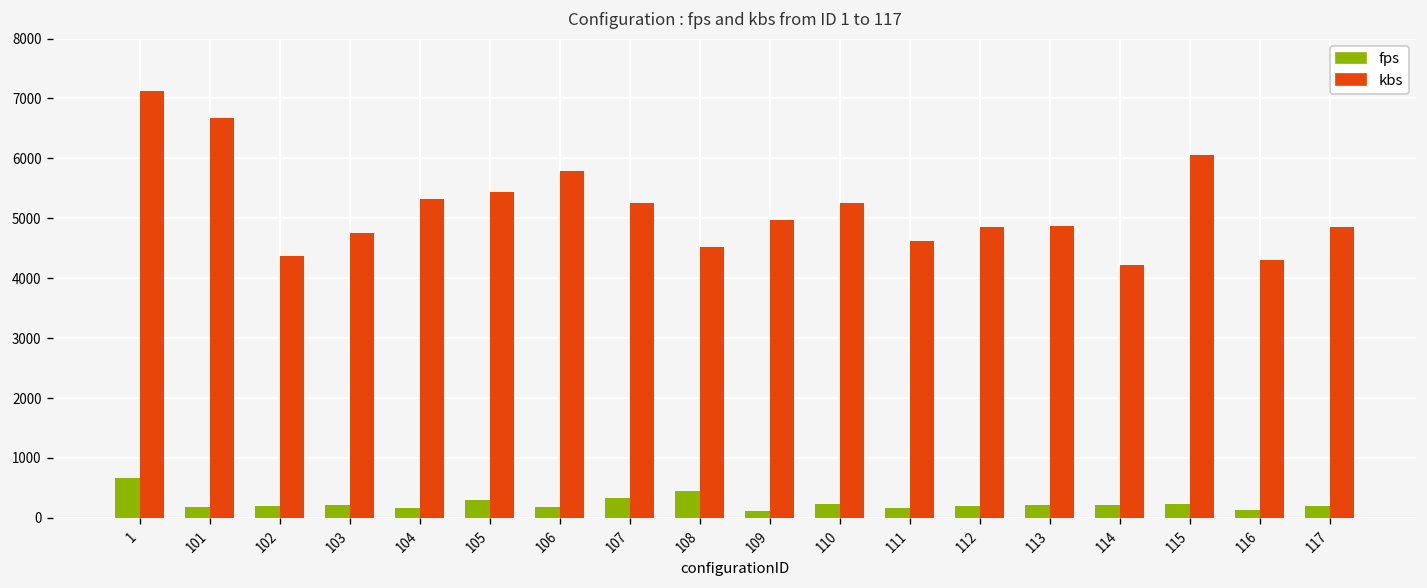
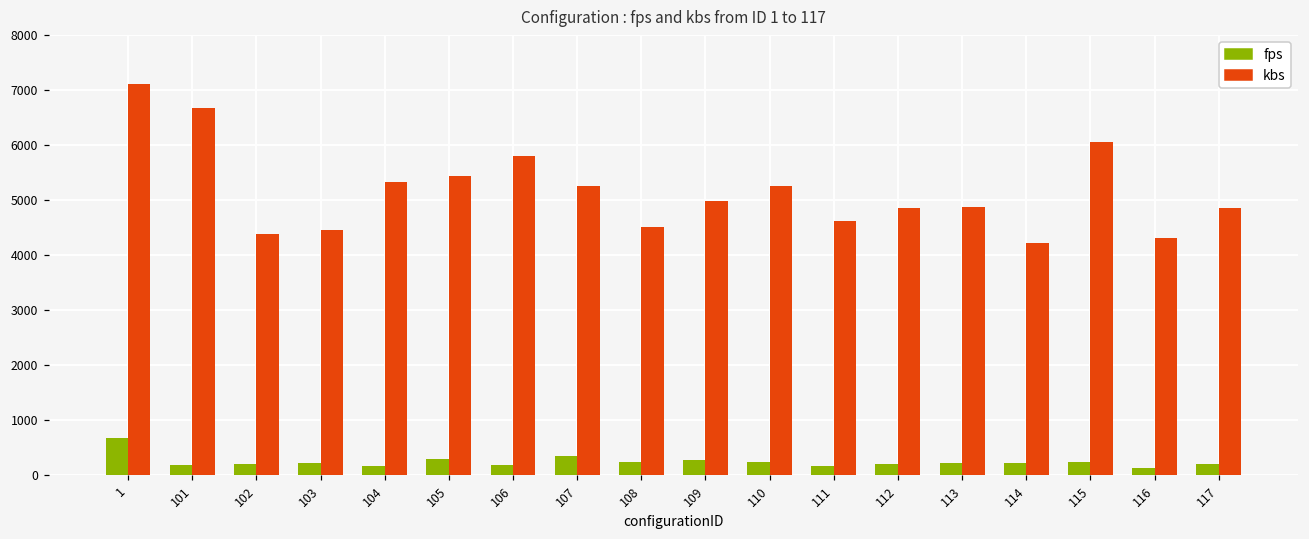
  {
    "fps": {
      "1": 700,
      "101": 200,
      "102": 200,
      "103": 200,
      "104": 200,
      "105": 300,
      "106": 200,
      "107": 300,
-     "108": 400,
-     "109": 100,
+     "108": 200,
+     "109": 300,
      "110": 200,
      "111": 200,
      "112": 200,
      "113": 200,
      "114": 200,
      "115": 200,
      "116": 100,
      "117": 200
    },
    "kbs": {
      "1": 7100,
      "101": 6700,
      "102": 4400,
-     "103": 4800,
+     "103": 4500,
      "104": 5300,
      "105": 5400,
      "106": 5800,
      "107": 5300,
      "108": 4500,
      "109": 5000,
      "110": 5300,
      "111": 4600,
      "112": 4800,
      "113": 4900,
      "114": 4200,
      "115": 6000,
      "116": 4300,
      "117": 4800
    }
  }
